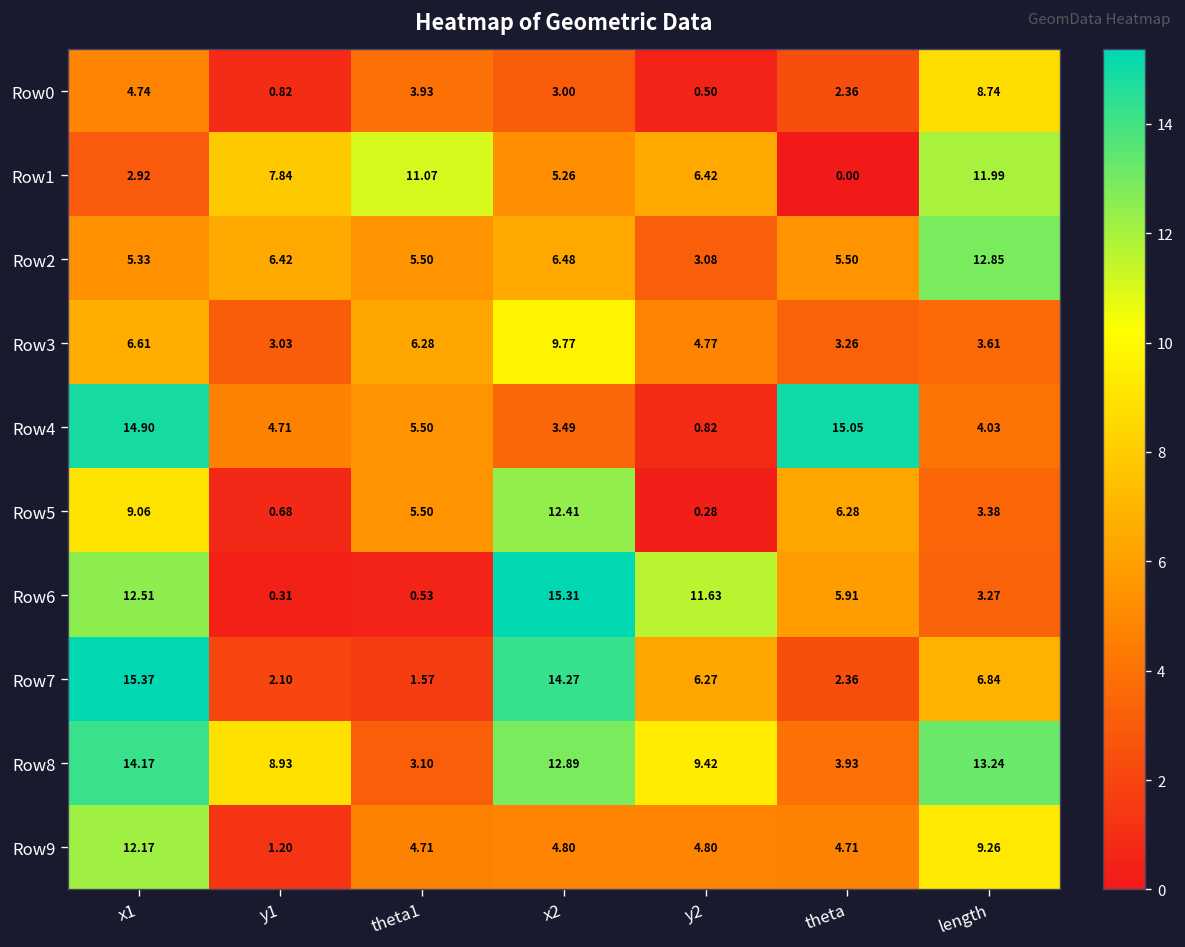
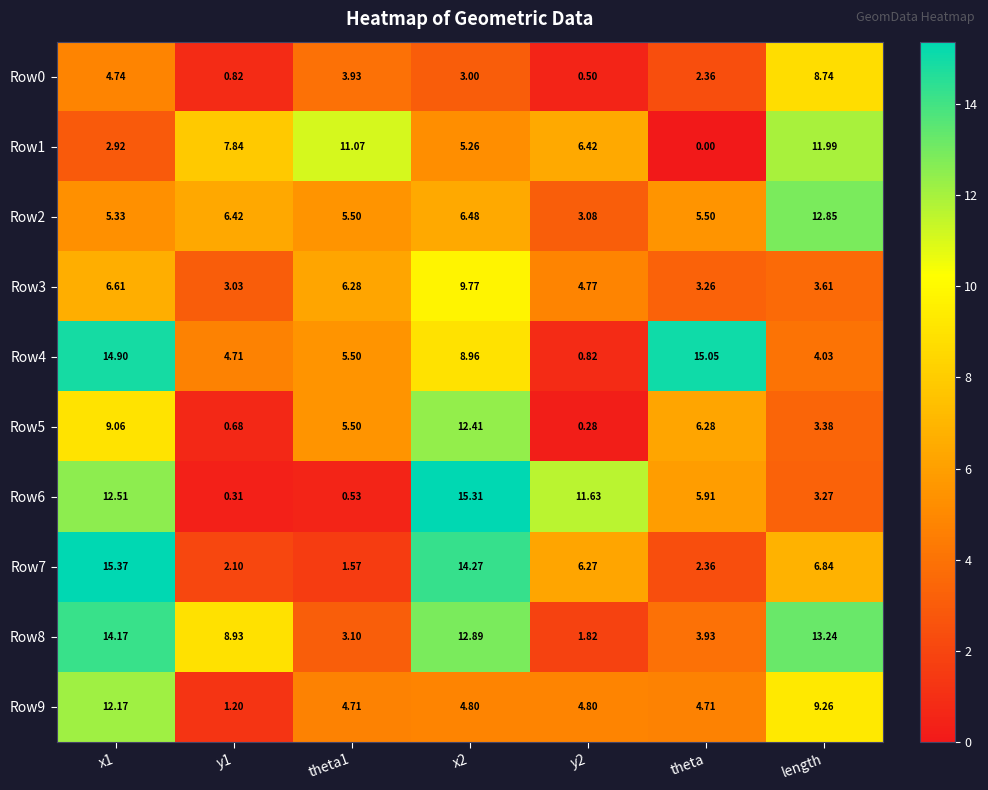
  {
    "Row0": {
      "x1": 4.74,
      "y1": 0.82,
      "theta1": 3.93,
      "x2": 3.00,
      "y2": 0.50,
      "theta": 2.36,
      "length": 8.74
    },
    "Row1": {
      "x1": 2.92,
      "y1": 7.84,
      "theta1": 11.07,
      "x2": 5.26,
      "y2": 6.42,
      "theta": 0.00,
      "length": 11.99
    },
    "Row2": {
      "x1": 5.33,
      "y1": 6.42,
      "theta1": 5.50,
      "x2": 6.48,
      "y2": 3.08,
      "theta": 5.50,
      "length": 12.85
    },
    "Row3": {
      "x1": 6.61,
      "y1": 3.03,
      "theta1": 6.28,
      "x2": 9.77,
      "y2": 4.77,
      "theta": 3.26,
      "length": 3.61
    },
    "Row4": {
      "x1": 14.90,
      "y1": 4.71,
      "theta1": 5.50,
-     "x2": 3.49,
+     "x2": 8.96,
      "y2": 0.82,
      "theta": 15.05,
      "length": 4.03
    },
    "Row5": {
      "x1": 9.06,
      "y1": 0.68,
      "theta1": 5.50,
      "x2": 12.41,
      "y2": 0.28,
      "theta": 6.28,
      "length": 3.38
    },
    "Row6": {
      "x1": 12.51,
      "y1": 0.31,
      "theta1": 0.53,
      "x2": 15.31,
      "y2": 11.63,
      "theta": 5.91,
      "length": 3.27
    },
    "Row7": {
      "x1": 15.37,
      "y1": 2.10,
      "theta1": 1.57,
      "x2": 14.27,
      "y2": 6.27,
      "theta": 2.36,
      "length": 6.84
    },
    "Row8": {
      "x1": 14.17,
      "y1": 8.93,
      "theta1": 3.10,
      "x2": 12.89,
-     "y2": 9.42,
+     "y2": 1.82,
      "theta": 3.93,
      "length": 13.24
    },
    "Row9": {
      "x1": 12.17,
      "y1": 1.20,
      "theta1": 4.71,
      "x2": 4.80,
      "y2": 4.80,
      "theta": 4.71,
      "length": 9.26
    }
  }
